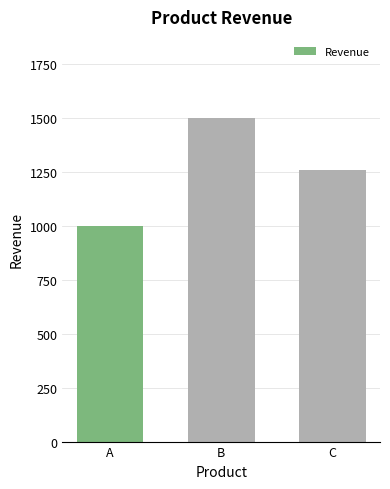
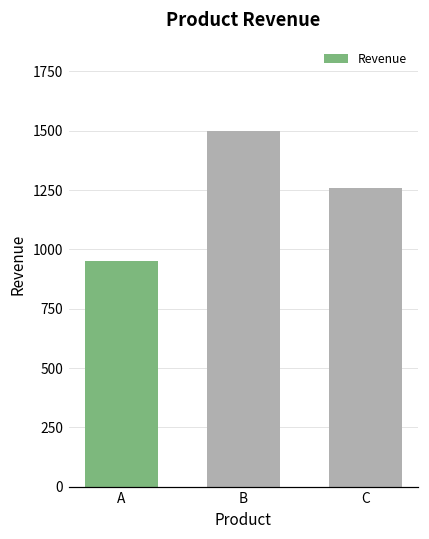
  {
-   "A": 1000,
+   "A": 950,
    "B": 1500,
    "C": 1260
  }
